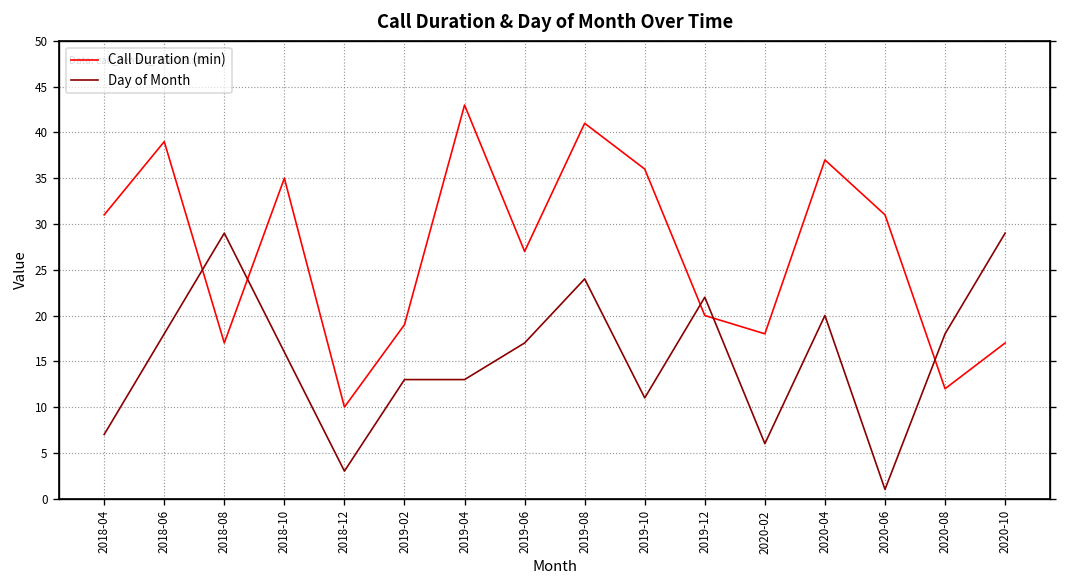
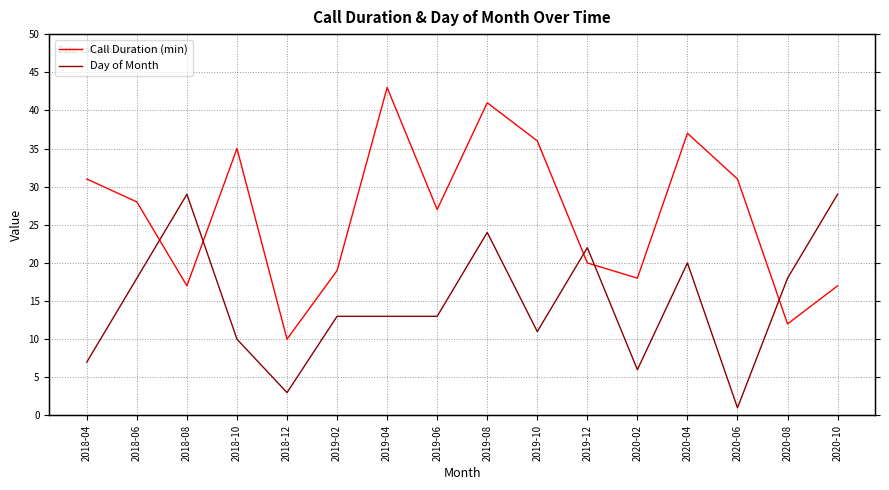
  {
    "Call Duration (min)": {
      "2018-04": 31,
-     "2018-06": 39,
+     "2018-06": 28,
      "2018-08": 17,
      "2018-10": 35,
      "2018-12": 10,
      "2019-02": 19,
      "2019-04": 43,
      "2019-06": 27,
      "2019-08": 41,
      "2019-10": 36,
      "2019-12": 20,
      "2020-02": 18,
      "2020-04": 37,
      "2020-06": 31,
      "2020-08": 12,
      "2020-10": 17
    },
    "Day of Month": {
      "2018-04": 7,
      "2018-06": 18,
      "2018-08": 29,
-     "2018-10": 16,
+     "2018-10": 10,
      "2018-12": 3,
      "2019-02": 13,
      "2019-04": 13,
-     "2019-06": 17,
+     "2019-06": 13,
      "2019-08": 24,
      "2019-10": 11,
      "2019-12": 22,
      "2020-02": 6,
      "2020-04": 20,
      "2020-06": 1,
      "2020-08": 18,
      "2020-10": 29
    }
  }
